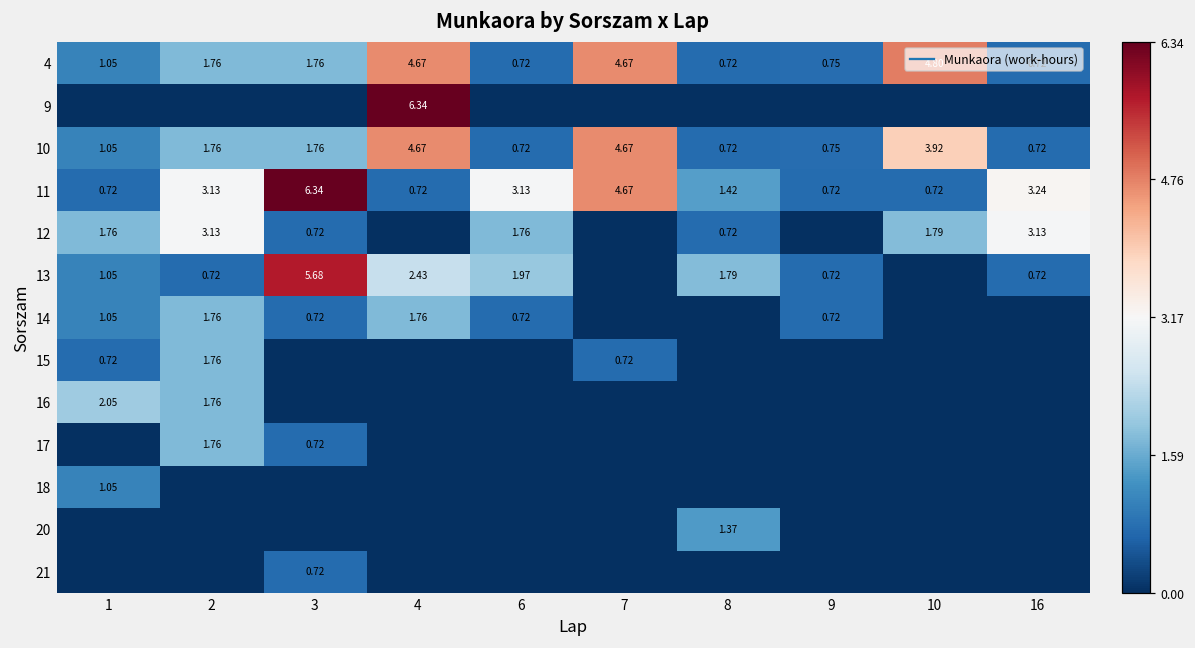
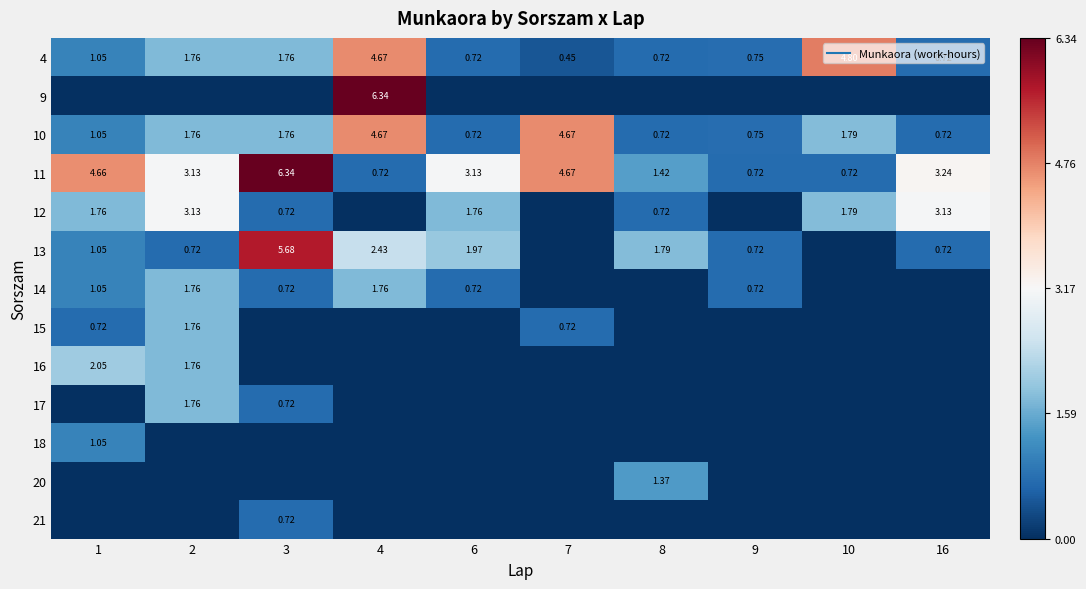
  {
    "4": {
      "1": 1.05,
      "2": 1.76,
      "3": 1.76,
      "4": 4.67,
      "6": 0.72,
-     "7": 4.67,
+     "7": 0.45,
      "8": 0.72,
      "9": 0.75
    },
    "9": {
      "4": 6.34
    },
    "10": {
      "1": 1.05,
      "2": 1.76,
      "3": 1.76,
      "4": 4.67,
      "6": 0.72,
      "7": 4.67,
      "8": 0.72,
      "9": 0.75,
-     "10": 3.92,
+     "10": 1.79,
      "16": 0.72
    },
    "11": {
-     "1": 0.72,
+     "1": 4.66,
      "2": 3.13,
      "3": 6.34,
      "4": 0.72,
      "6": 3.13,
      "7": 4.67,
      "8": 1.42,
      "9": 0.72,
      "10": 0.72,
      "16": 3.24
    },
    "12": {
      "1": 1.76,
      "2": 3.13,
      "3": 0.72,
      "6": 1.76,
      "8": 0.72,
      "10": 1.79,
      "16": 3.13
    },
    "13": {
      "1": 1.05,
      "2": 0.72,
      "3": 5.68,
      "4": 2.43,
      "6": 1.97,
      "8": 1.79,
      "9": 0.72,
      "16": 0.72
    },
    "14": {
      "1": 1.05,
      "2": 1.76,
      "3": 0.72,
      "4": 1.76,
      "6": 0.72,
      "9": 0.72
    },
    "15": {
      "1": 0.72,
      "2": 1.76,
      "7": 0.72
    },
    "16": {
      "1": 2.05,
      "2": 1.76
    },
    "17": {
      "2": 1.76,
      "3": 0.72
    },
    "18": {
      "1": 1.05
    },
    "20": {
      "8": 1.37
    },
    "21": {
      "3": 0.72
    }
  }
